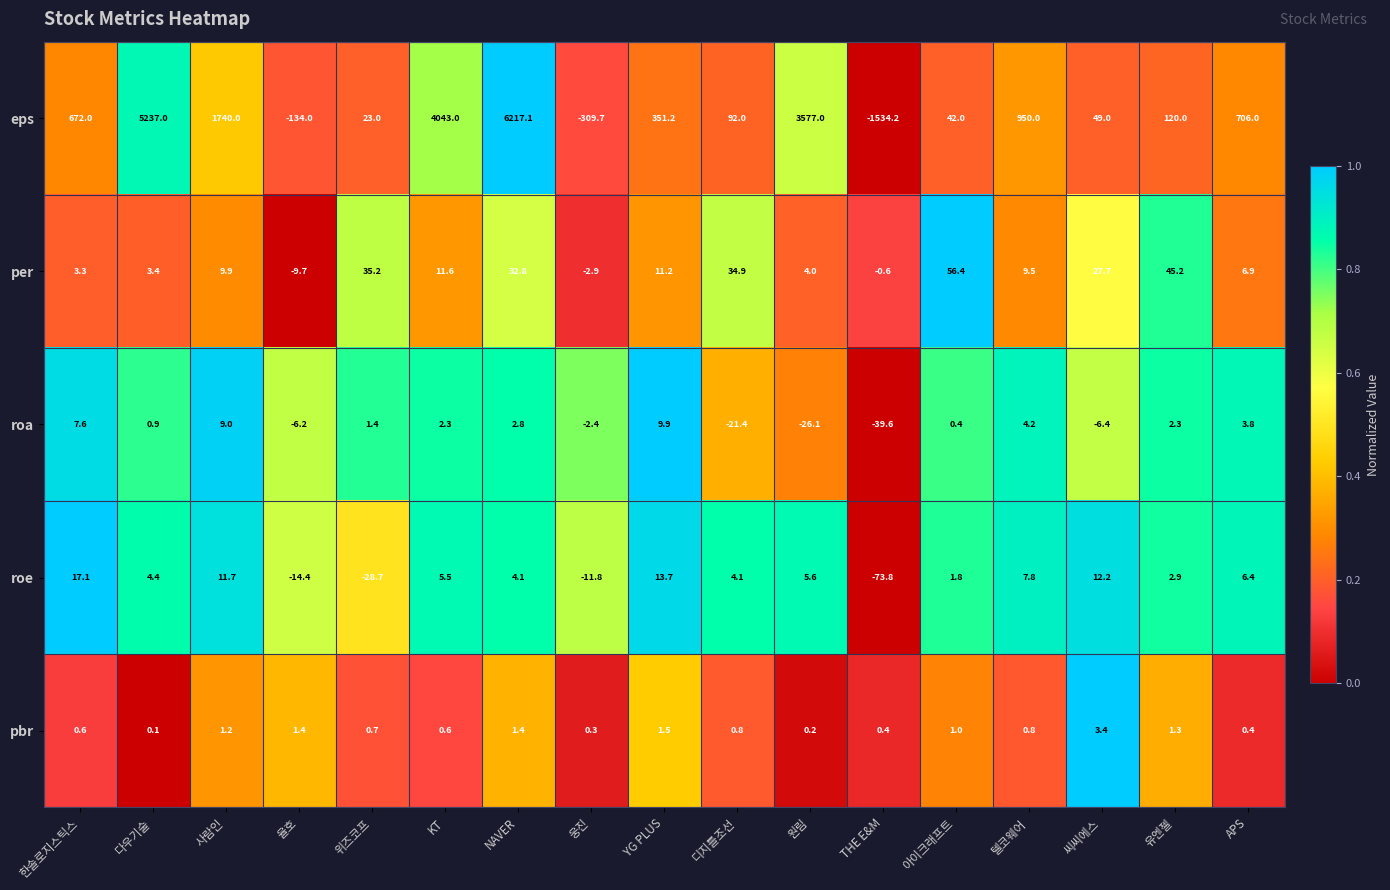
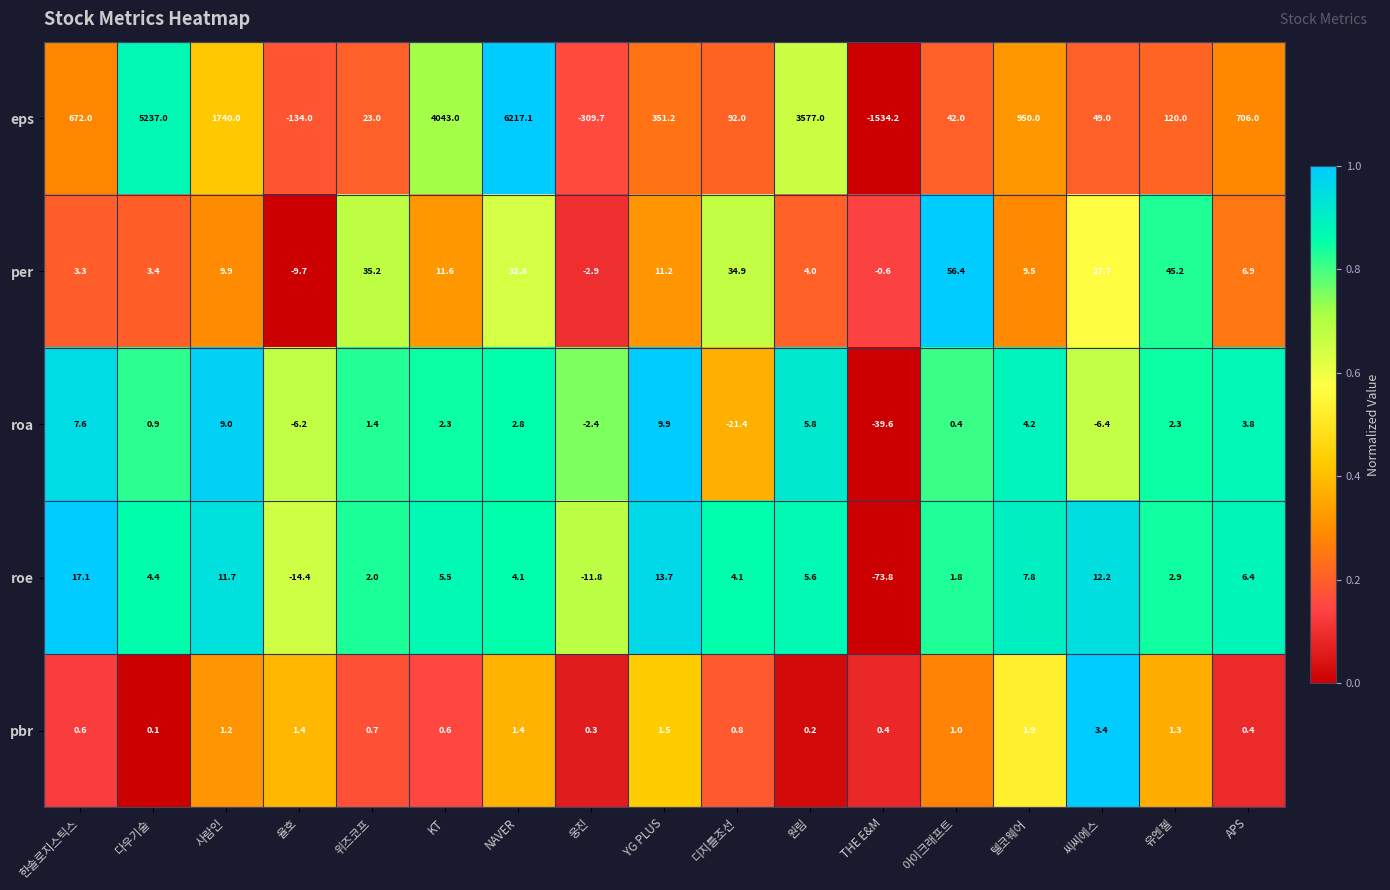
  {
    "eps": {
      "한솔로지스틱스": 672.0,
      "다우기술": 5237.0,
      "사람인": 1740.0,
      "율호": -134.0,
      "위즈코프": 23.0,
      "KT": 4043.0,
      "NAVER": 6217.1,
      "웅진": -309.7,
      "YG PLUS": 351.2,
      "디지틀조선": 92.0,
      "원림": 3577.0,
      "THE E&M": -1534.2,
      "아이크래프트": 42.0,
      "텔코웨어": 950.0,
      "씨씨에스": 49.0,
      "유엔젤": 120.0,
      "APS": 706.0
    },
    "per": {
      "한솔로지스틱스": 3.3,
      "다우기술": 3.4,
      "사람인": 9.9,
      "율호": -9.7,
      "위즈코프": 35.2,
      "KT": 11.6,
      "NAVER": 32.8,
      "웅진": -2.9,
      "YG PLUS": 11.2,
      "디지틀조선": 34.9,
      "원림": 4.0,
      "THE E&M": -0.6,
      "아이크래프트": 56.4,
      "텔코웨어": 9.5,
      "씨씨에스": 27.7,
      "유엔젤": 45.2,
      "APS": 6.9
    },
    "roa": {
      "한솔로지스틱스": 7.6,
      "다우기술": 0.9,
      "사람인": 9.0,
      "율호": -6.2,
      "위즈코프": 1.4,
      "KT": 2.3,
      "NAVER": 2.8,
      "웅진": -2.4,
      "YG PLUS": 9.9,
      "디지틀조선": -21.4,
-     "원림": -26.1,
+     "원림": 5.8,
      "THE E&M": -39.6,
      "아이크래프트": 0.4,
      "텔코웨어": 4.2,
      "씨씨에스": -6.4,
      "유엔젤": 2.3,
      "APS": 3.8
    },
    "roe": {
      "한솔로지스틱스": 17.1,
      "다우기술": 4.4,
      "사람인": 11.7,
      "율호": -14.4,
-     "위즈코프": -28.7,
+     "위즈코프": 2.0,
      "KT": 5.5,
      "NAVER": 4.1,
      "웅진": -11.8,
      "YG PLUS": 13.7,
      "디지틀조선": 4.1,
      "원림": 5.6,
      "THE E&M": -73.8,
      "아이크래프트": 1.8,
      "텔코웨어": 7.8,
      "씨씨에스": 12.2,
      "유엔젤": 2.9,
      "APS": 6.4
    },
    "pbr": {
      "한솔로지스틱스": 0.6,
      "다우기술": 0.1,
      "사람인": 1.2,
      "율호": 1.4,
      "위즈코프": 0.7,
      "KT": 0.6,
      "NAVER": 1.4,
      "웅진": 0.3,
      "YG PLUS": 1.5,
      "디지틀조선": 0.8,
      "원림": 0.2,
      "THE E&M": 0.4,
      "아이크래프트": 1.0,
-     "텔코웨어": 0.8,
+     "텔코웨어": 1.9,
      "씨씨에스": 3.4,
      "유엔젤": 1.3,
      "APS": 0.4
    }
  }
